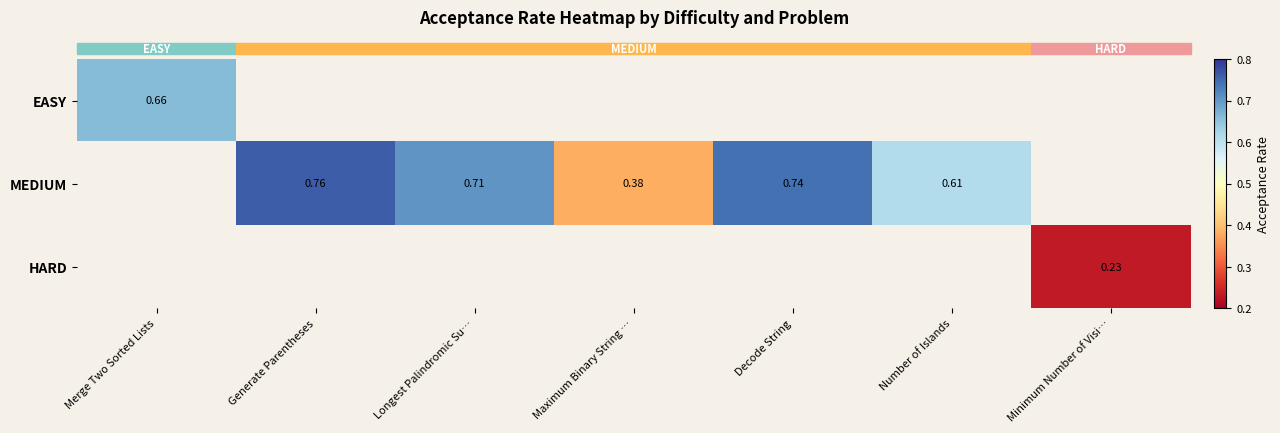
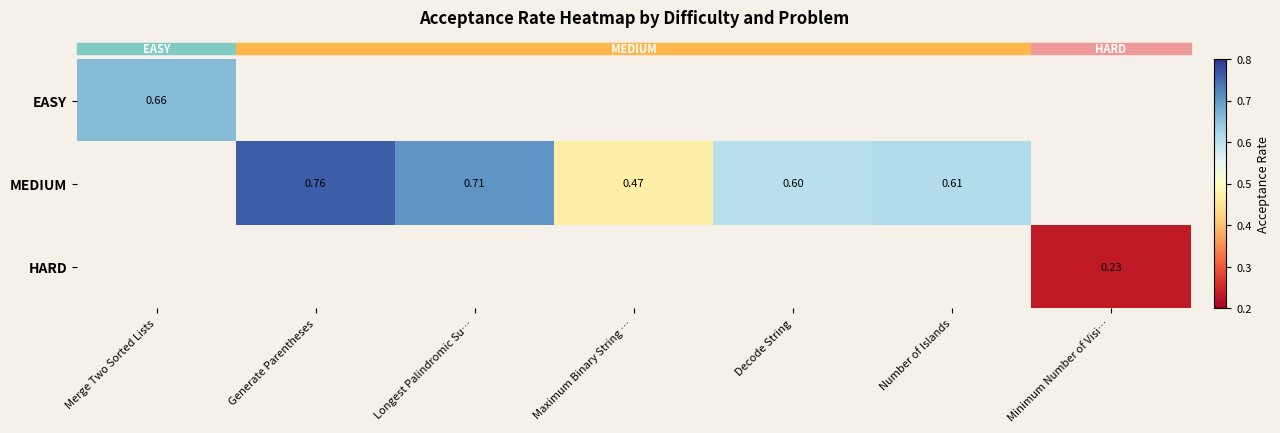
  {
    "EASY": {
      "Merge Two Sorted Lists": 0.66
    },
    "MEDIUM": {
      "Generate Parentheses": 0.76,
      "Longest Palindromic Su…": 0.71,
-     "Maximum Binary String …": 0.38,
-     "Decode String": 0.74,
+     "Maximum Binary String …": 0.47,
+     "Decode String": 0.60,
      "Number of Islands": 0.61
    },
    "HARD": {
      "Minimum Number of Visi…": 0.23
    }
  }
